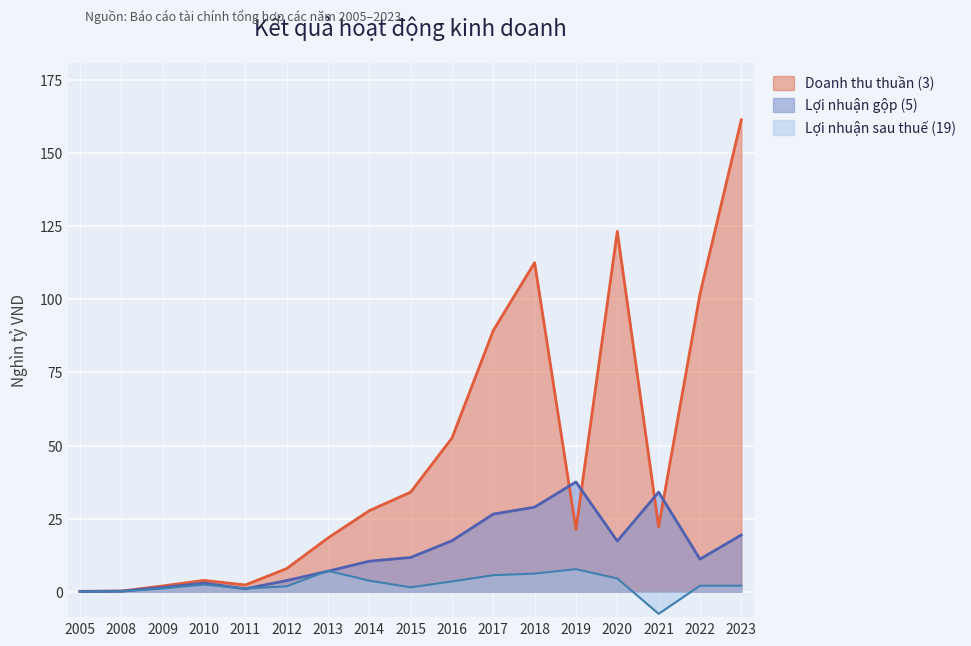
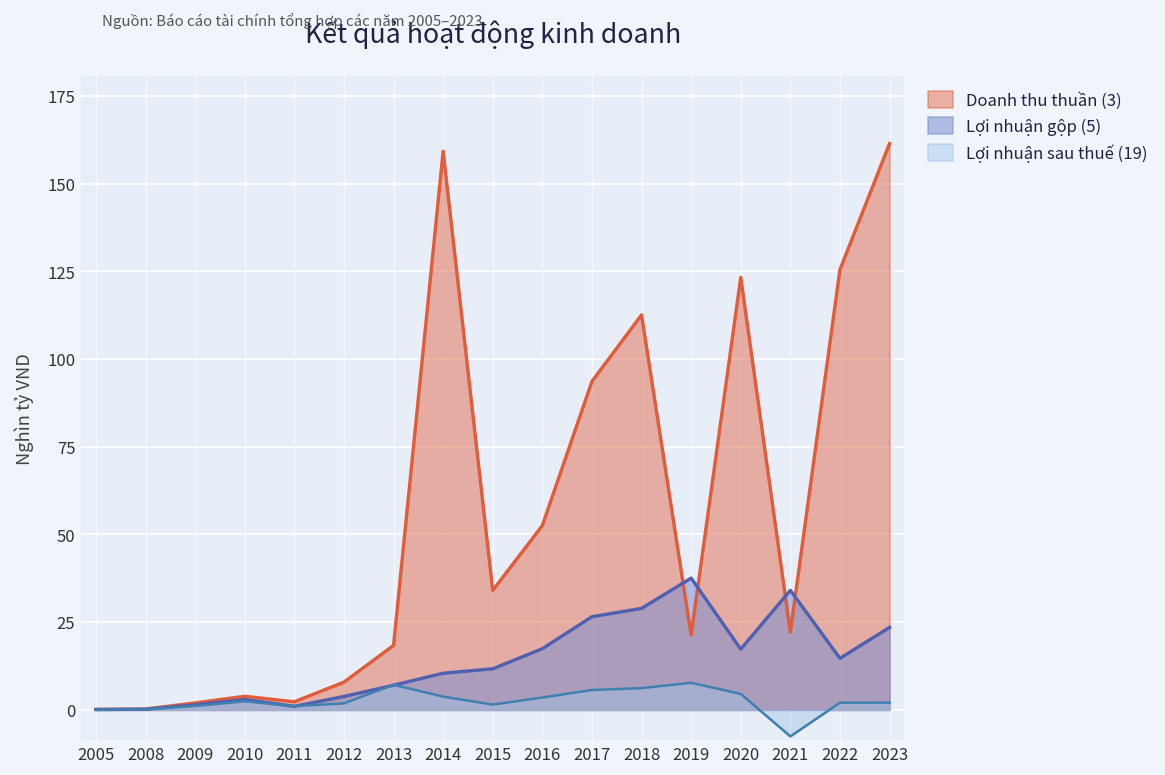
  {
    "Doanh thu thuần (3)": {
      "2010": 4,
      "2011": 2,
      "2012": 8,
      "2013": 18,
-     "2014": 28,
+     "2014": 159,
      "2015": 34,
      "2016": 53,
-     "2017": 89,
+     "2017": 94,
      "2018": 113,
      "2019": 21,
      "2020": 123,
      "2021": 22,
-     "2022": 102,
+     "2022": 125,
      "2023": 161
    },
    "Lợi nhuận gộp (5)": {
      "2012": 4,
      "2014": 10,
      "2015": 12,
      "2016": 17,
      "2017": 27,
      "2018": 29,
      "2019": 38,
      "2020": 17,
      "2021": 34,
-     "2022": 11,
-     "2023": 19
+     "2022": 15,
+     "2023": 24
    }
  }
